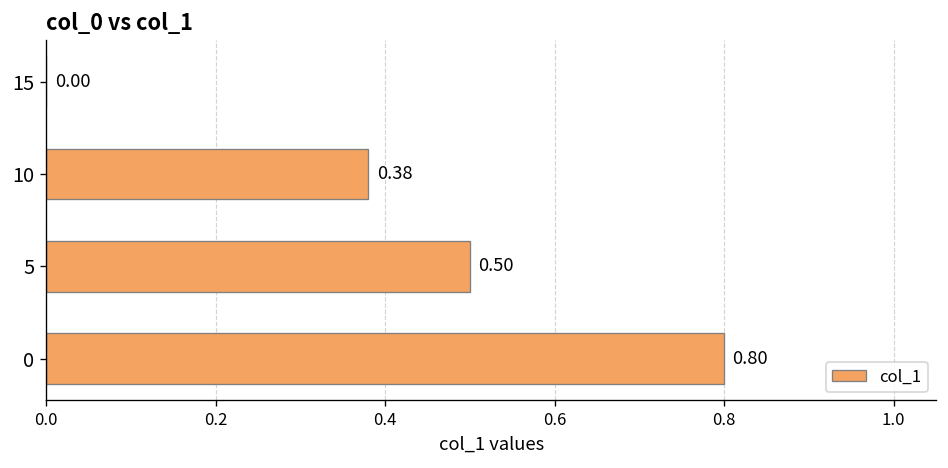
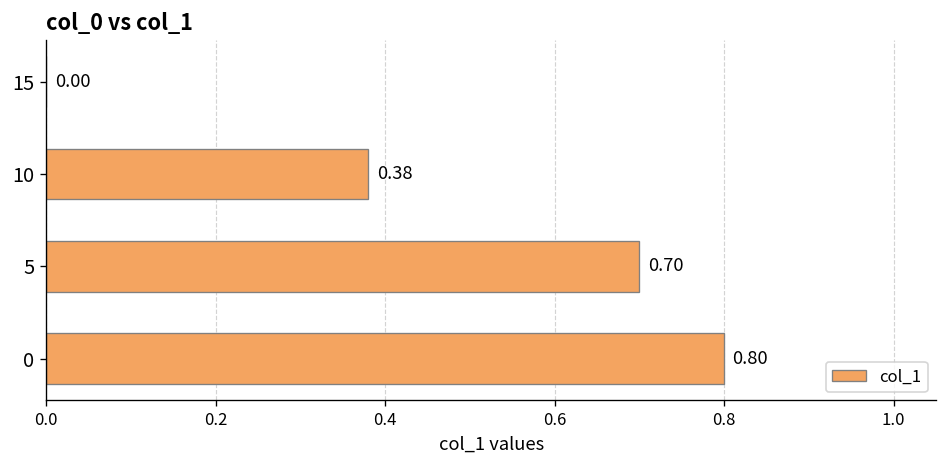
  {
    "15": 0.00,
    "10": 0.38,
-   "5": 0.50,
+   "5": 0.70,
    "0": 0.80
  }
